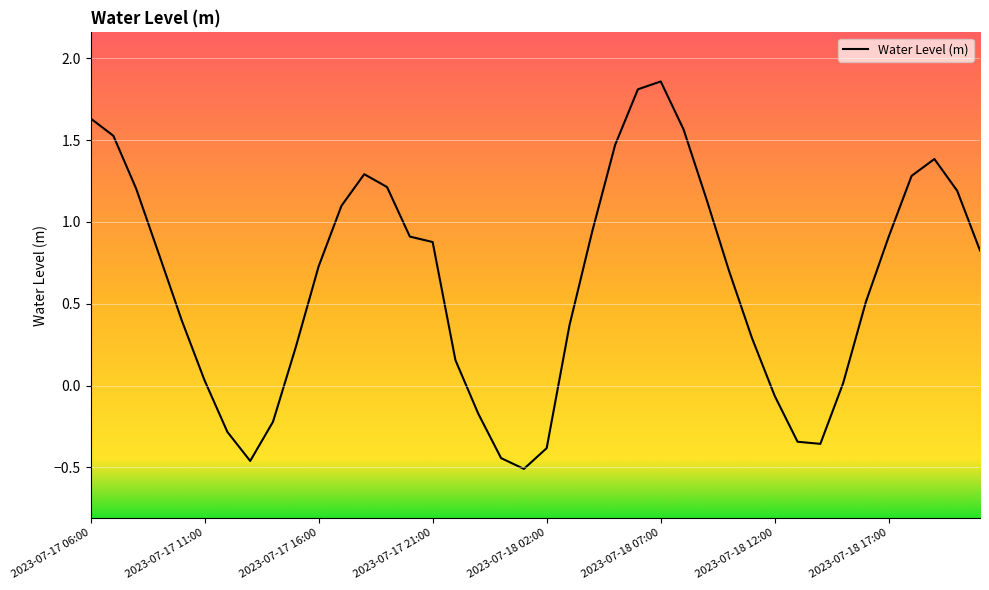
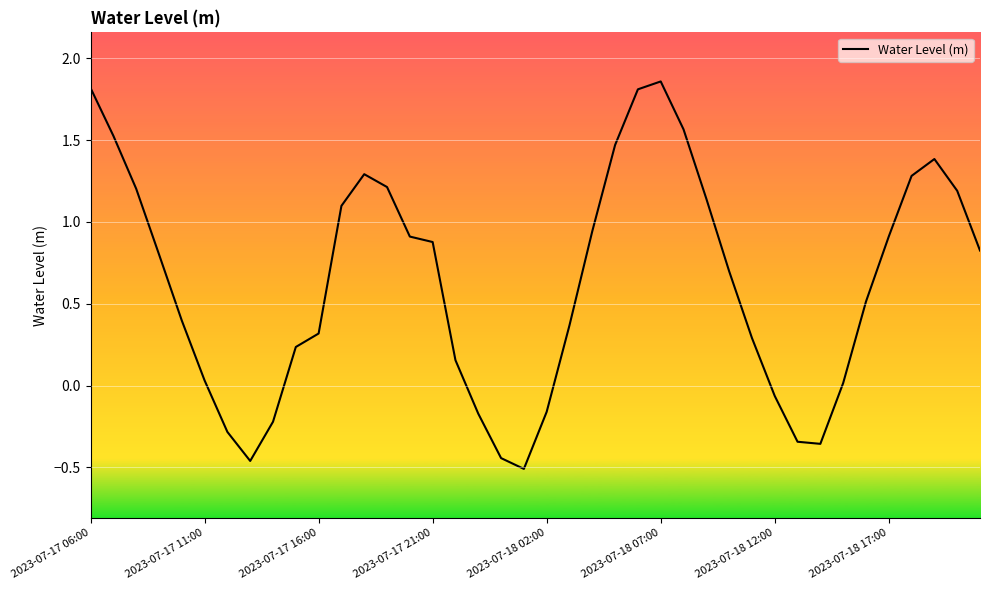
  {
-   "2023-07-17 06:00": 1.63,
+   "2023-07-17 06:00": 1.82,
    "2023-07-17 11:00": 0.03,
-   "2023-07-17 16:00": 0.73,
+   "2023-07-17 16:00": 0.32,
    "2023-07-17 21:00": 0.88,
-   "2023-07-18 02:00": -0.38,
+   "2023-07-18 02:00": -0.16,
    "2023-07-18 07:00": 1.86,
    "2023-07-18 12:00": -0.06,
    "2023-07-18 17:00": 0.91
  }
